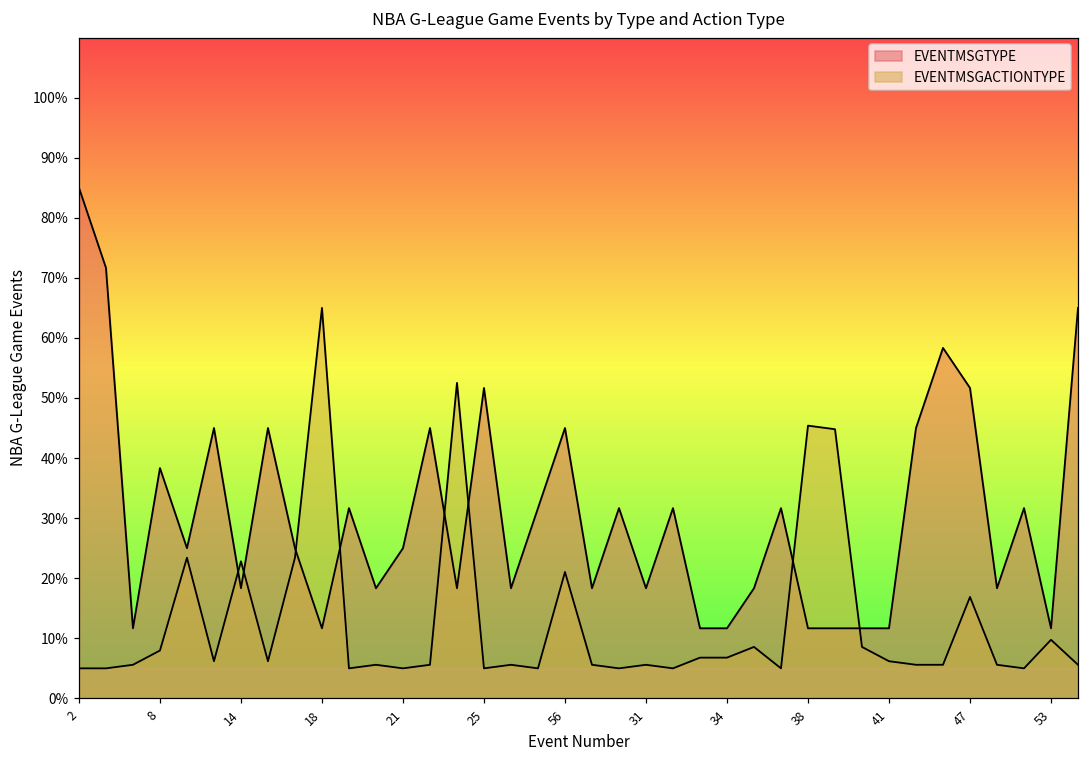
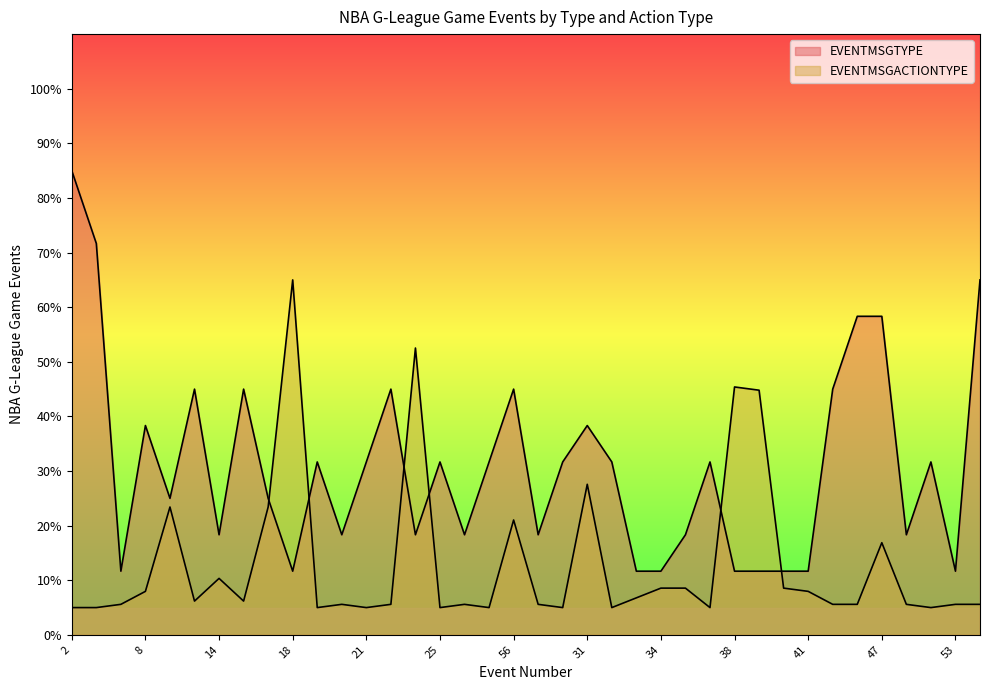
  {
    "EVENTMSGTYPE": {
      "2": "85%",
      "8": "38%",
      "14": "18%",
      "18": "12%",
-     "21": "25%",
-     "25": "52%",
+     "21": "32%",
+     "25": "32%",
      "56": "45%",
-     "31": "18%",
+     "31": "38%",
      "34": "12%",
      "38": "12%",
      "41": "12%",
-     "47": "52%",
+     "47": "58%",
      "53": "12%"
    },
    "EVENTMSGACTIONTYPE": {
      "8": "8%",
-     "14": "23%",
+     "14": "10%",
      "18": "65%",
      "56": "21%",
-     "31": "6%",
-     "34": "7%",
+     "31": "28%",
+     "34": "9%",
      "38": "45%",
-     "41": "6%",
+     "41": "8%",
      "47": "17%",
-     "53": "10%"
+     "53": "6%"
    }
  }
